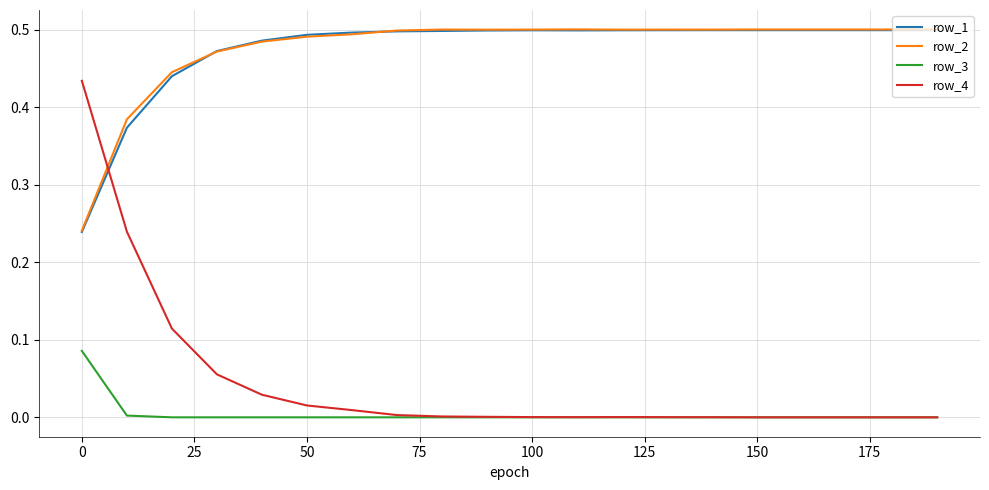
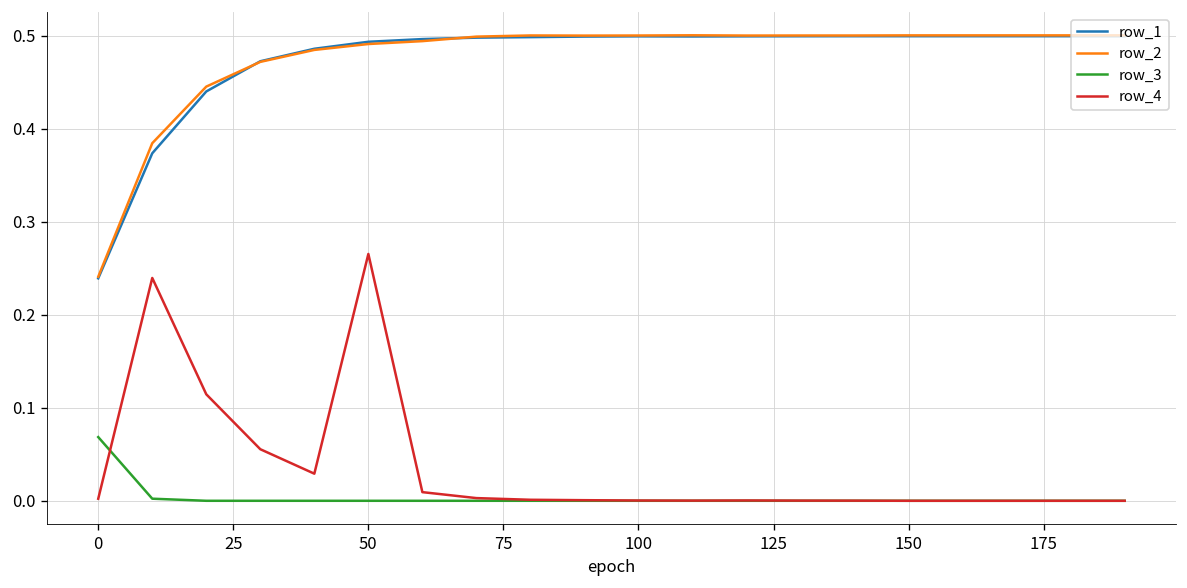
  {
    "row_3": {
-     "0": 0.09,
+     "0": 0.07,
      "50": 0.00
    },
    "row_4": {
-     "0": 0.43,
-     "50": 0.02
+     "0": 0.00,
+     "50": 0.27
    }
  }
